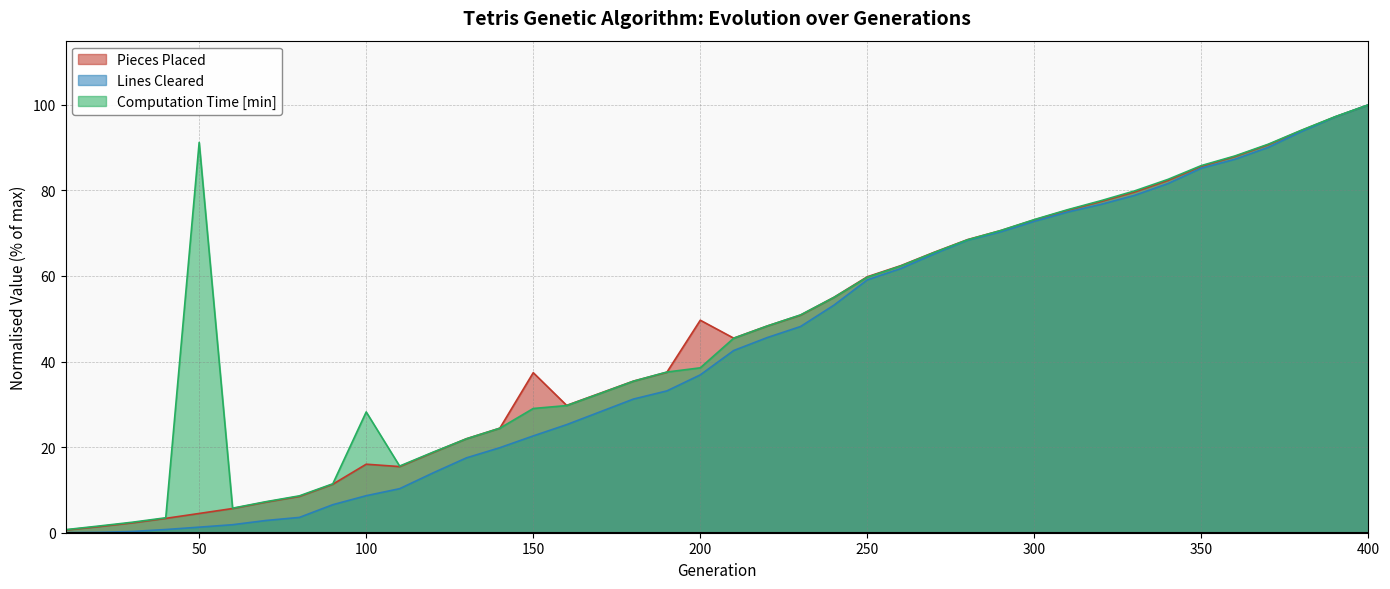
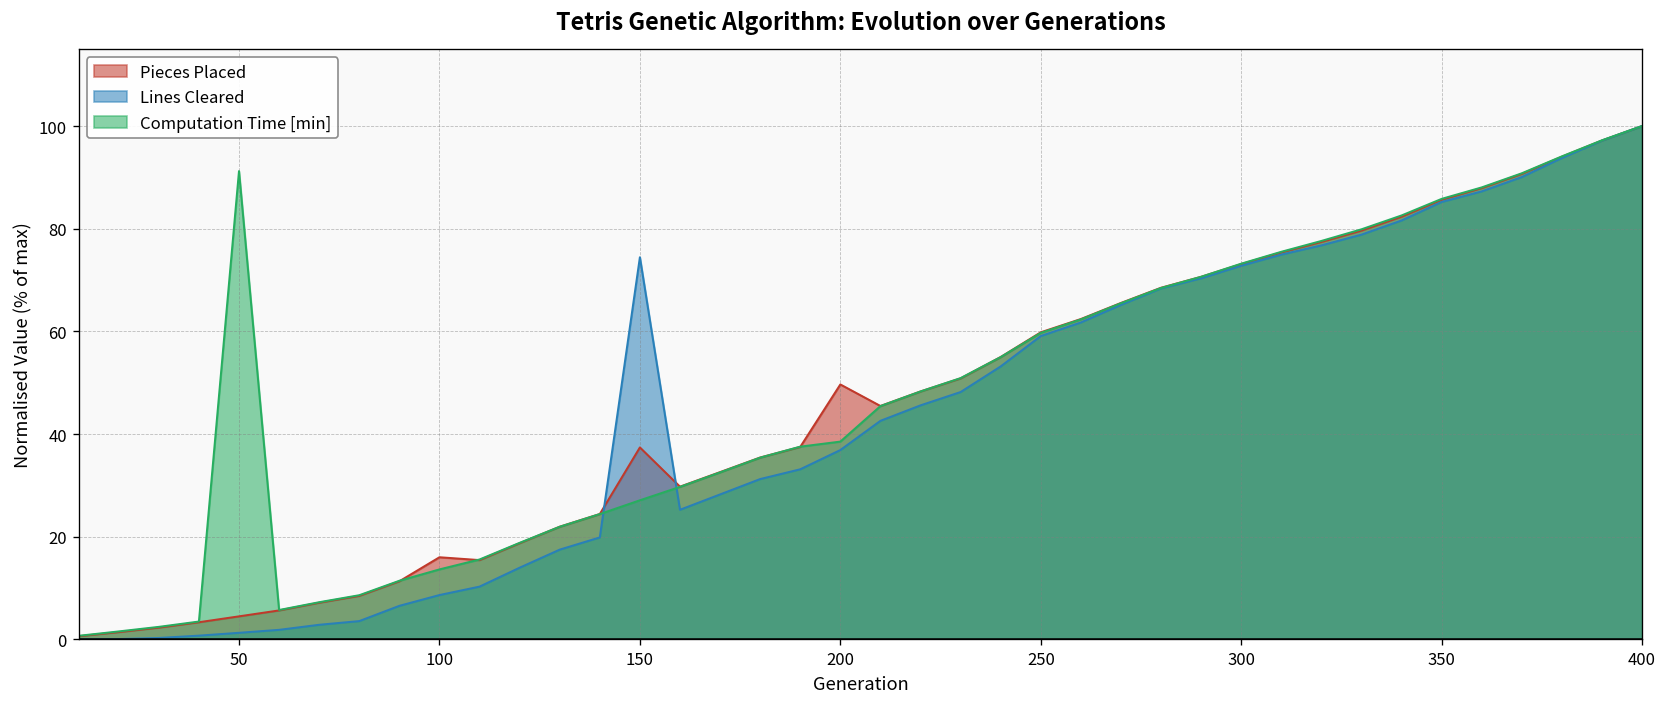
  {
    "Pieces Placed": {
      "50": 5,
      "100": 16,
      "150": 37,
      "200": 50
    },
    "Lines Cleared": {
      "50": 1,
      "100": 9,
-     "150": 23,
+     "150": 74,
      "200": 37,
      "250": 59
    },
    "Computation Time [min]": {
      "50": 91,
-     "100": 28,
-     "150": 29,
+     "100": 14,
+     "150": 27,
      "200": 39
    }
  }
